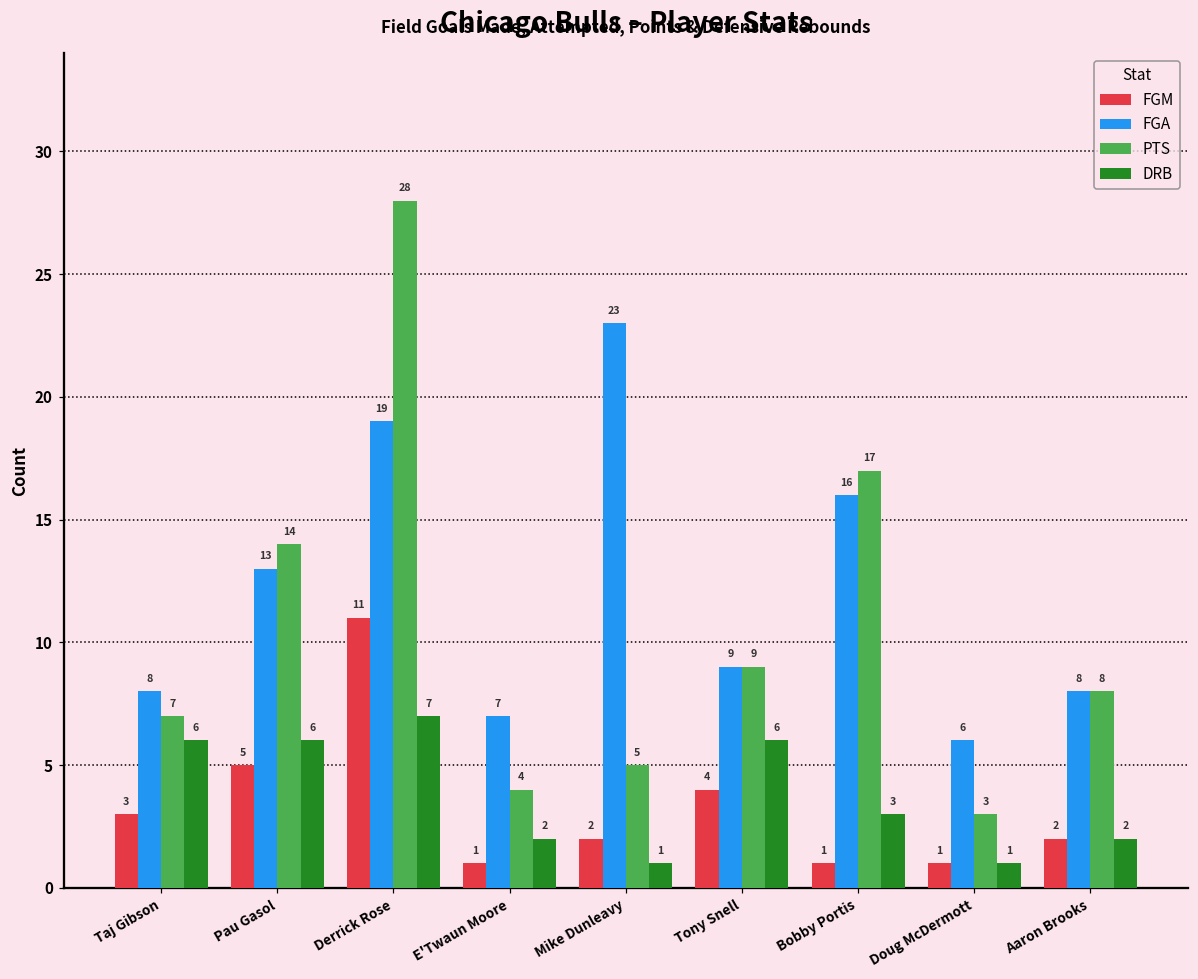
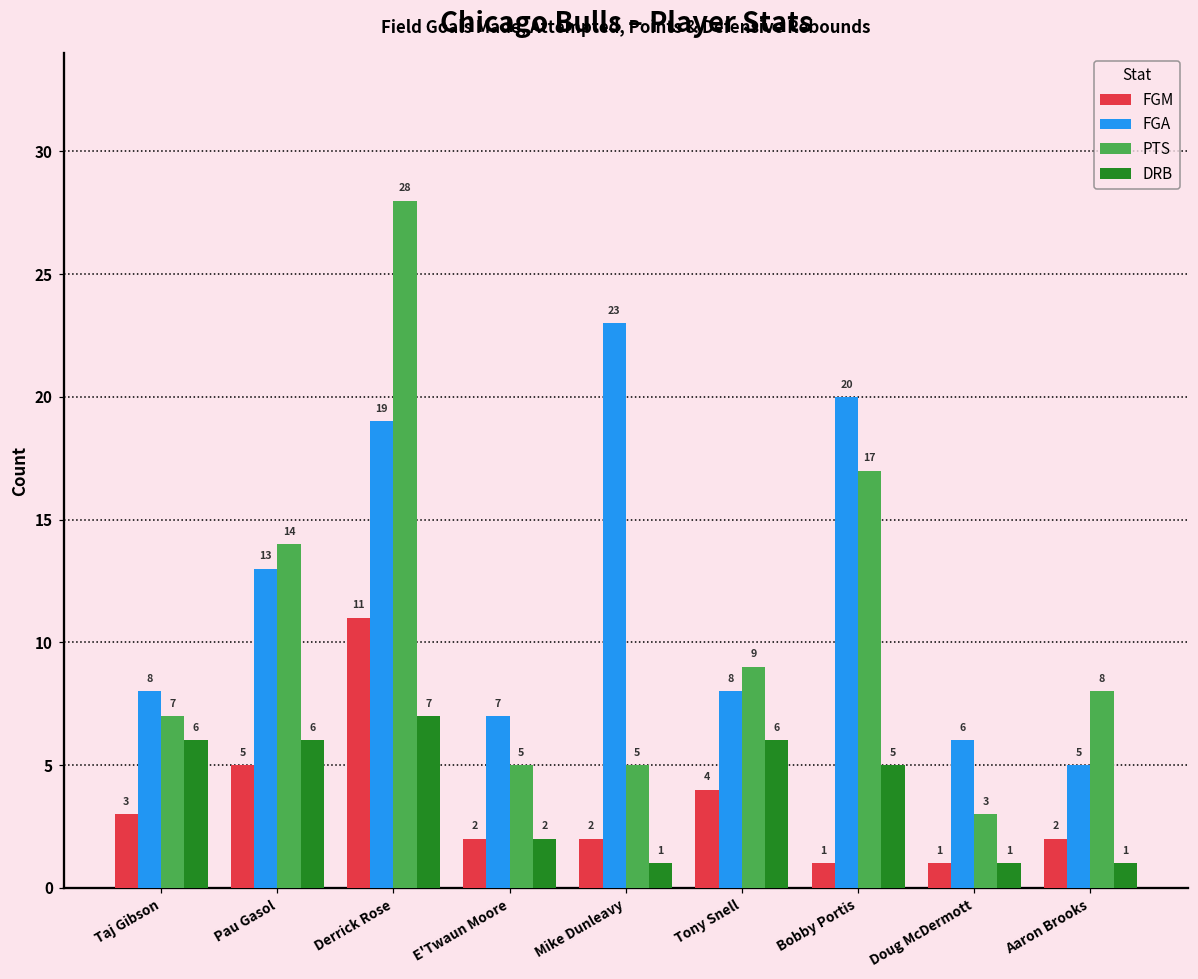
  {
    "FGM": {
      "Taj Gibson": 3,
      "Pau Gasol": 5,
      "Derrick Rose": 11,
-     "E'Twaun Moore": 1,
+     "E'Twaun Moore": 2,
      "Mike Dunleavy": 2,
      "Tony Snell": 4,
      "Bobby Portis": 1,
      "Doug McDermott": 1,
      "Aaron Brooks": 2
    },
    "FGA": {
      "Taj Gibson": 8,
      "Pau Gasol": 13,
      "Derrick Rose": 19,
      "E'Twaun Moore": 7,
      "Mike Dunleavy": 23,
-     "Tony Snell": 9,
-     "Bobby Portis": 16,
+     "Tony Snell": 8,
+     "Bobby Portis": 20,
      "Doug McDermott": 6,
-     "Aaron Brooks": 8
+     "Aaron Brooks": 5
    },
    "PTS": {
      "Taj Gibson": 7,
      "Pau Gasol": 14,
      "Derrick Rose": 28,
-     "E'Twaun Moore": 4,
+     "E'Twaun Moore": 5,
      "Mike Dunleavy": 5,
      "Tony Snell": 9,
      "Bobby Portis": 17,
      "Doug McDermott": 3,
      "Aaron Brooks": 8
    },
    "DRB": {
      "Taj Gibson": 6,
      "Pau Gasol": 6,
      "Derrick Rose": 7,
      "E'Twaun Moore": 2,
      "Mike Dunleavy": 1,
      "Tony Snell": 6,
-     "Bobby Portis": 3,
+     "Bobby Portis": 5,
      "Doug McDermott": 1,
-     "Aaron Brooks": 2
+     "Aaron Brooks": 1
    }
  }
